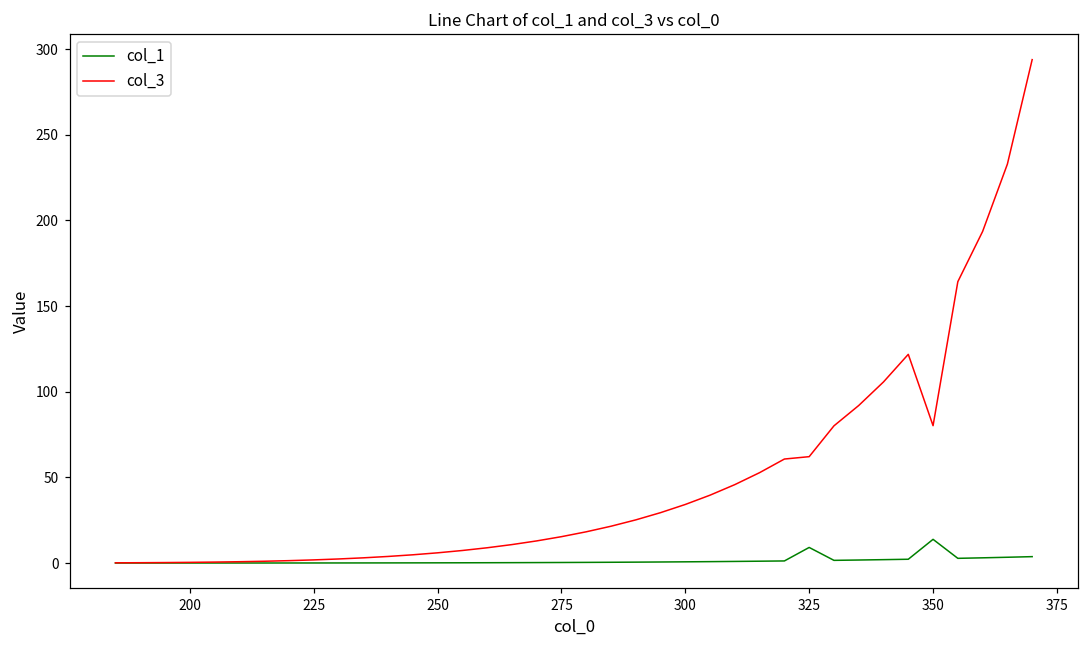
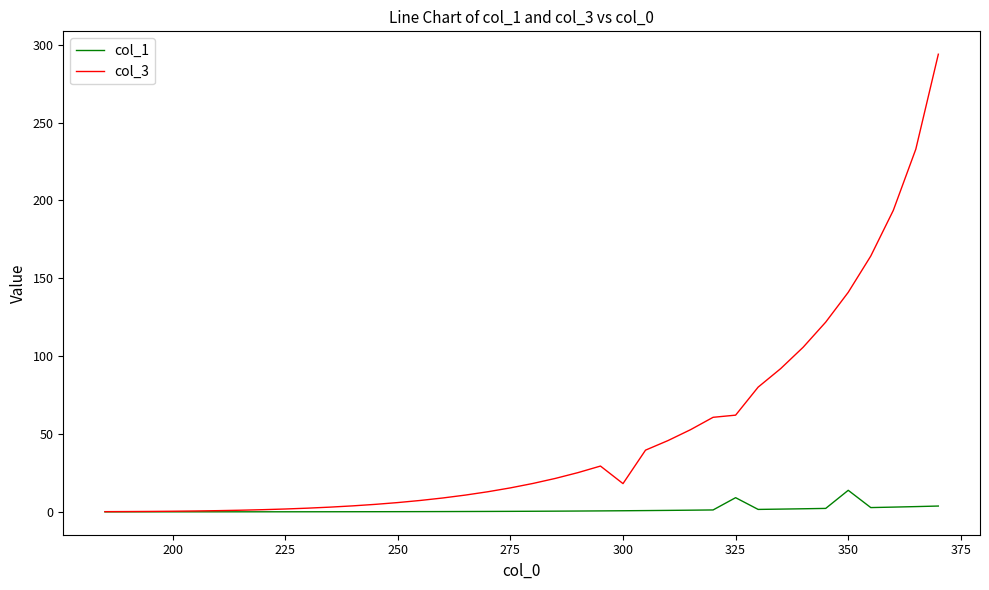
  {
    "col_1": {
      "225": 0,
      "250": 0,
      "275": 0,
      "300": 1,
      "325": 9,
      "350": 14
    },
    "col_3": {
      "225": 2,
      "250": 6,
      "275": 15,
-     "300": 34,
+     "300": 18,
      "325": 62,
-     "350": 80
+     "350": 141
    }
  }
